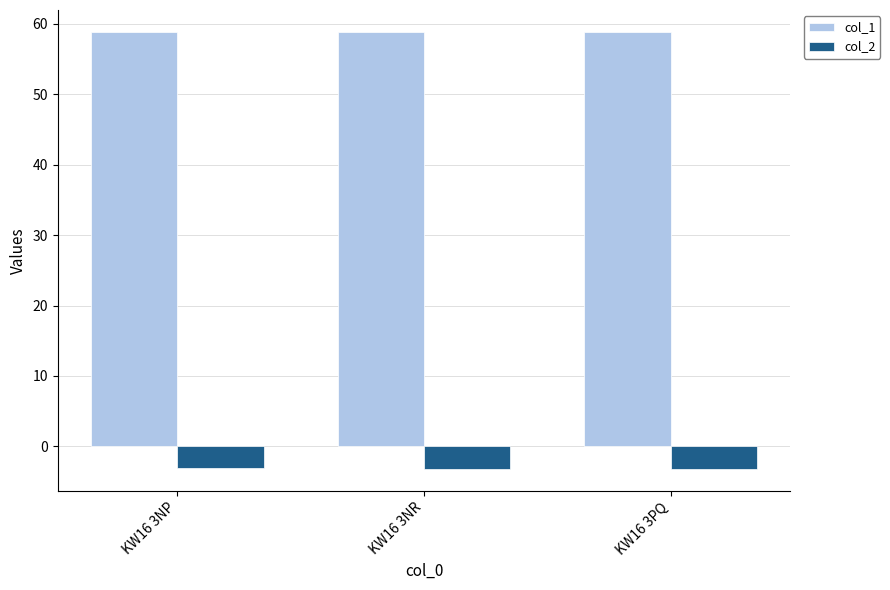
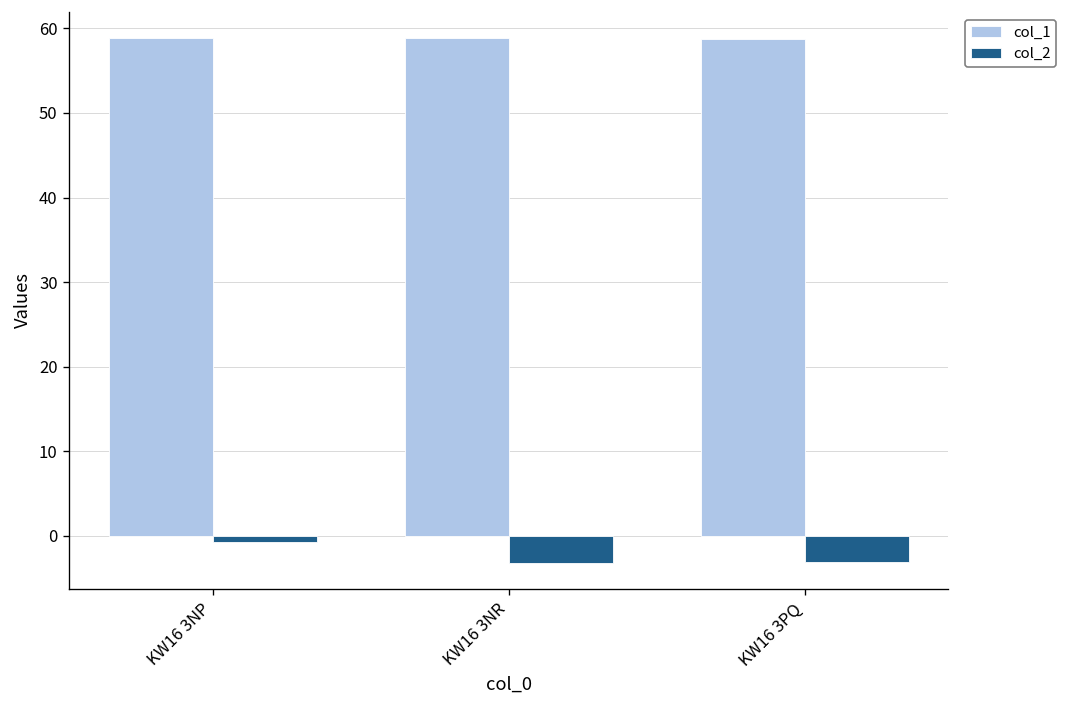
  {
    "col_1": {
      "KW16 3NP": 59,
      "KW16 3NR": 59,
      "KW16 3PQ": 59
    },
    "col_2": {
-     "KW16 3NP": -3,
+     "KW16 3NP": -1,
      "KW16 3NR": -3,
      "KW16 3PQ": -3
    }
  }
